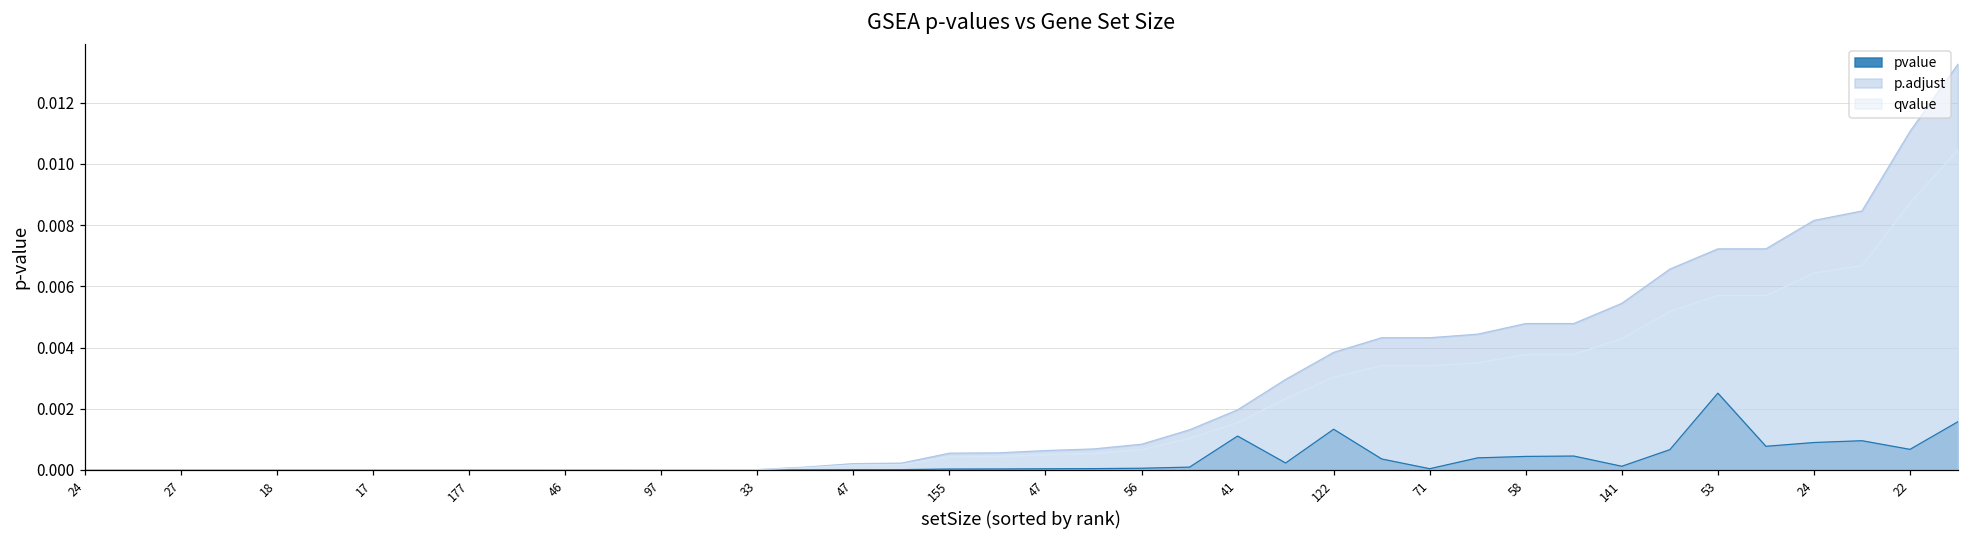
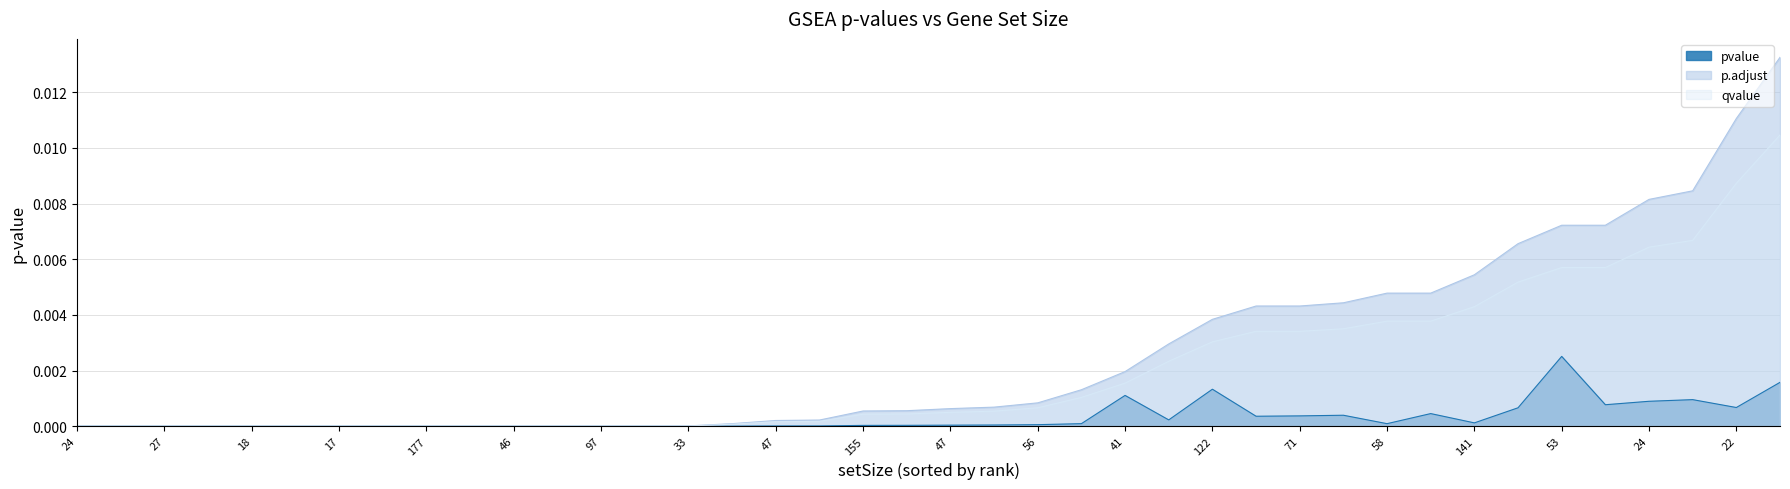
  {
    "pvalue": {
      "155": 0.0000,
      "56": 0.0001,
      "41": 0.0011,
      "122": 0.0013,
-     "71": 0.0000,
-     "58": 0.0004,
+     "71": 0.0004,
+     "58": 0.0001,
      "141": 0.0001,
      "53": 0.0025,
      "22": 0.0007
    }
  }
